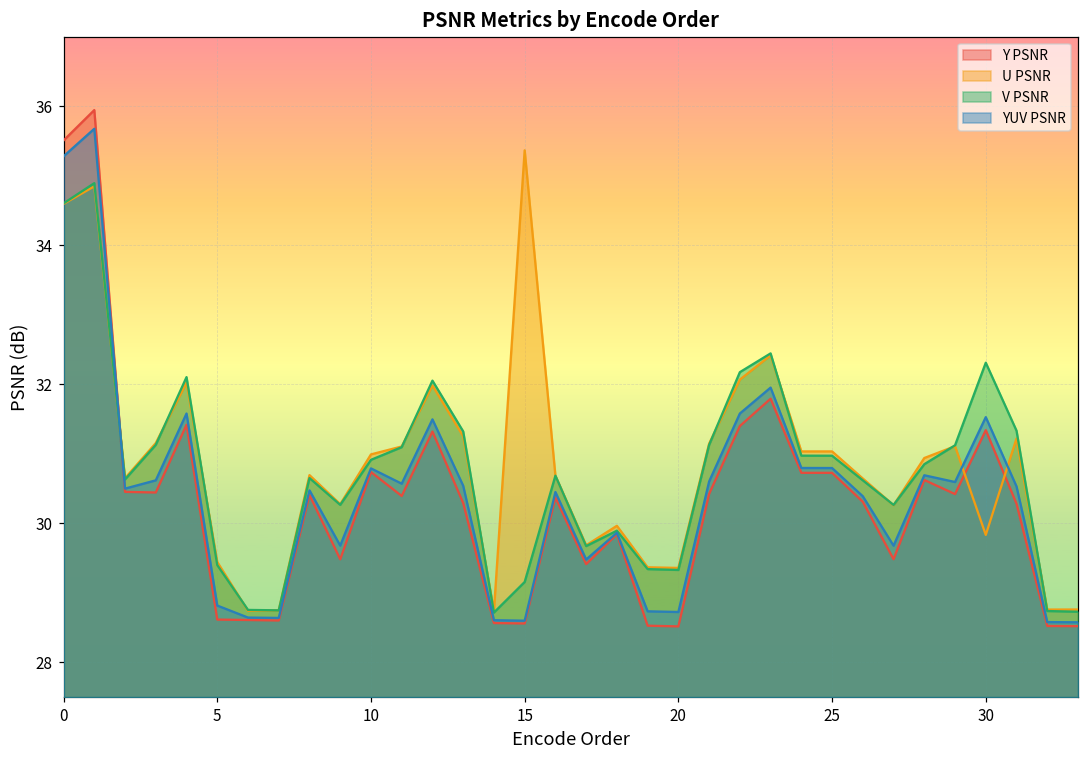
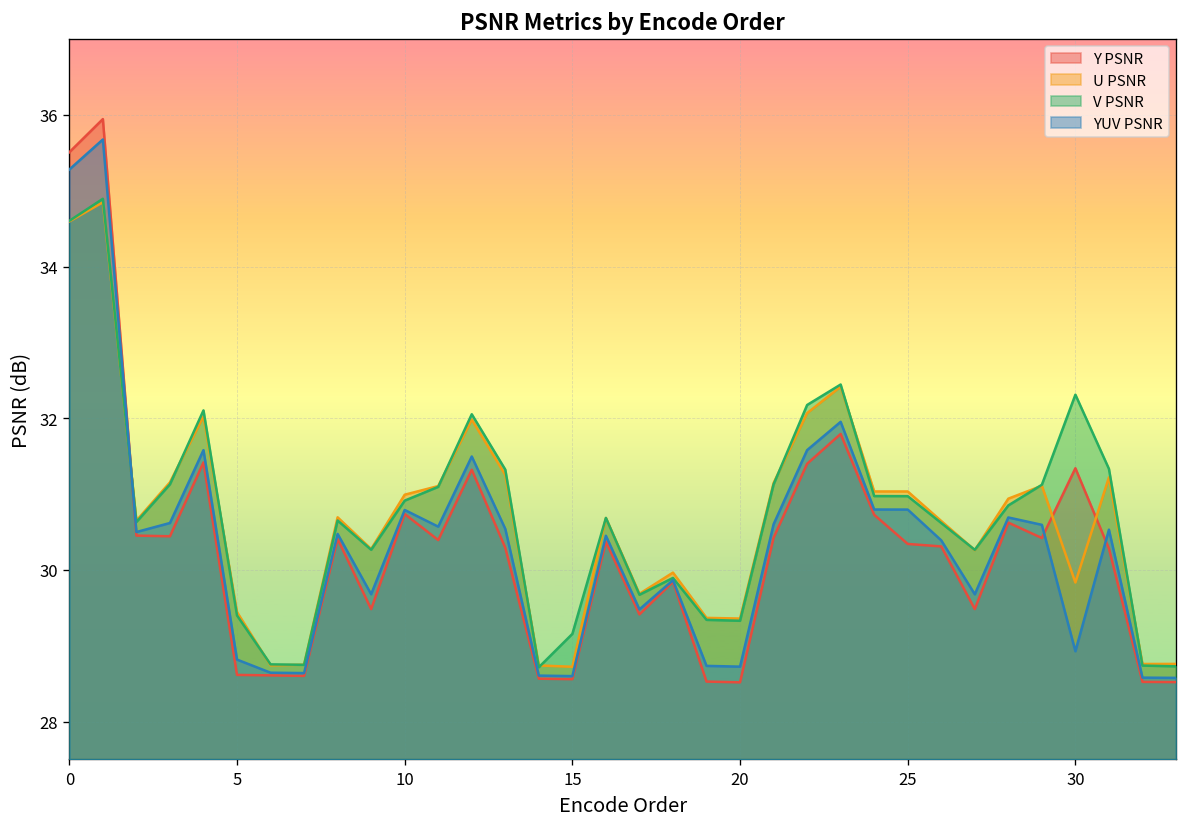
  {
    "Y PSNR": {
      "0": 35.5,
      "5": 28.6,
      "10": 30.7,
      "20": 28.5,
-     "25": 30.7,
+     "25": 30.3,
      "30": 31.3
    },
    "U PSNR": {
      "5": 29.4,
      "10": 31.0,
-     "15": 35.4,
+     "15": 28.7,
      "25": 31.0,
      "30": 29.8
    },
    "V PSNR": {
      "5": 29.4,
      "10": 30.9,
      "15": 29.2,
      "25": 31.0,
      "30": 32.3
    },
    "YUV PSNR": {
      "0": 35.3,
      "5": 28.8,
      "10": 30.8,
      "20": 28.7,
      "25": 30.8,
-     "30": 31.5
+     "30": 28.9
    }
  }
